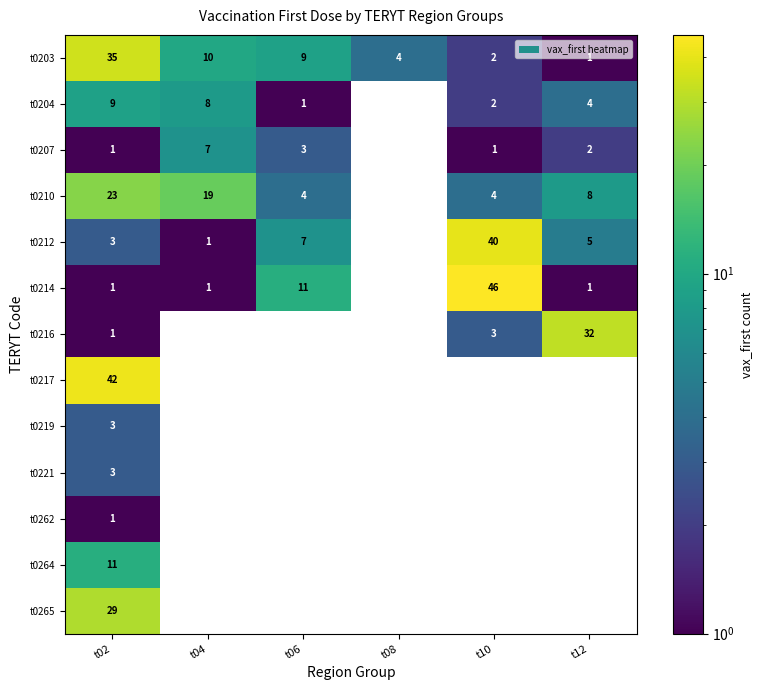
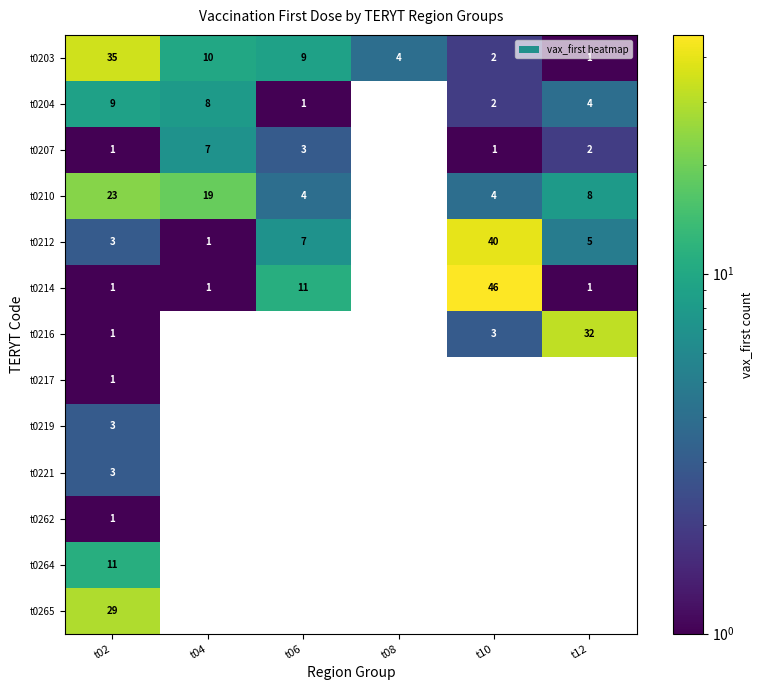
  {
    "t0203": {
      "t02": 35,
      "t04": 10,
      "t06": 9,
      "t08": 4,
      "t10": 2
    },
    "t0204": {
      "t02": 9,
      "t04": 8,
      "t06": 1,
      "t10": 2,
      "t12": 4
    },
    "t0207": {
      "t02": 1,
      "t04": 7,
      "t06": 3,
      "t10": 1,
      "t12": 2
    },
    "t0210": {
      "t02": 23,
      "t04": 19,
      "t06": 4,
      "t10": 4,
      "t12": 8
    },
    "t0212": {
      "t02": 3,
      "t04": 1,
      "t06": 7,
      "t10": 40,
      "t12": 5
    },
    "t0214": {
      "t02": 1,
      "t04": 1,
      "t06": 11,
      "t10": 46,
      "t12": 1
    },
    "t0216": {
      "t02": 1,
      "t10": 3,
      "t12": 32
    },
    "t0217": {
-     "t02": 42
+     "t02": 1
    },
    "t0219": {
      "t02": 3
    },
    "t0221": {
      "t02": 3
    },
    "t0262": {
      "t02": 1
    },
    "t0264": {
      "t02": 11
    },
    "t0265": {
      "t02": 29
    }
  }
